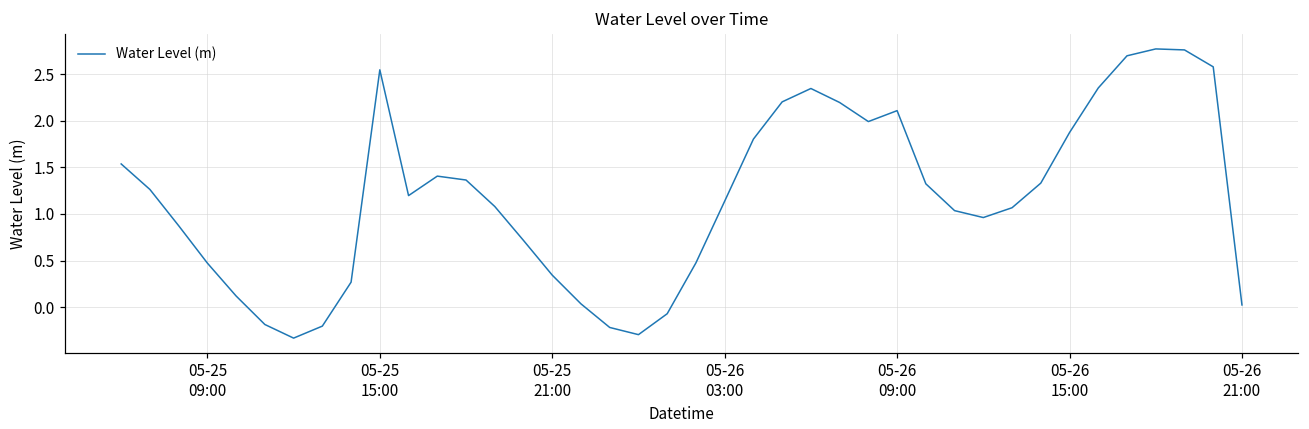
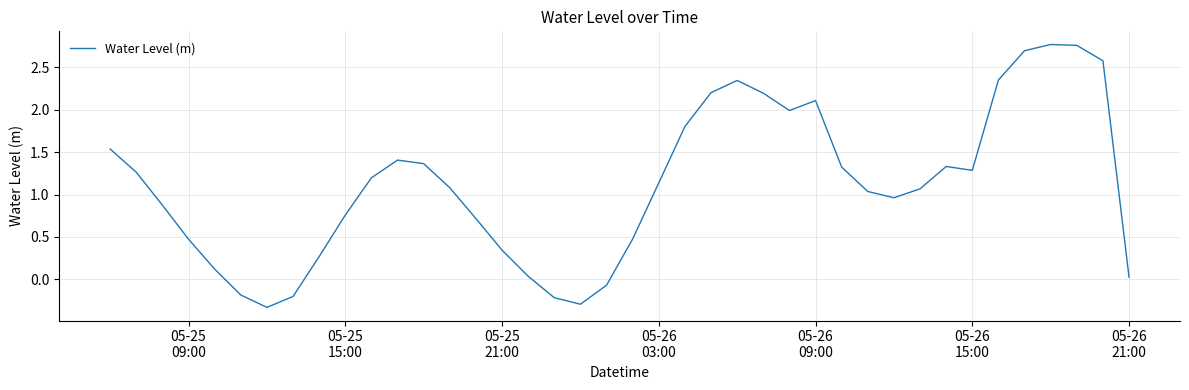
  {
    "05-25 09:00": 0.5,
-   "05-25 15:00": 2.5,
+   "05-25 15:00": 0.8,
    "05-25 21:00": 0.3,
    "05-26 03:00": 1.1,
    "05-26 09:00": 2.1,
-   "05-26 15:00": 1.9,
+   "05-26 15:00": 1.3,
    "05-26 21:00": 0.0
  }
